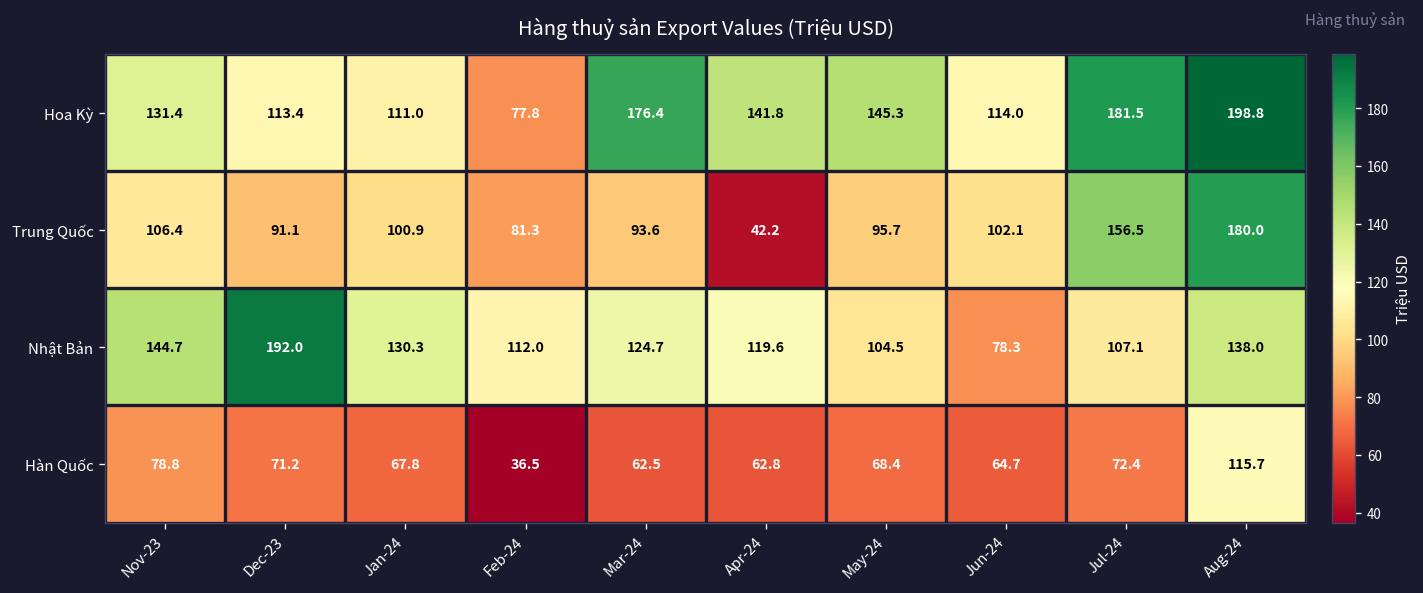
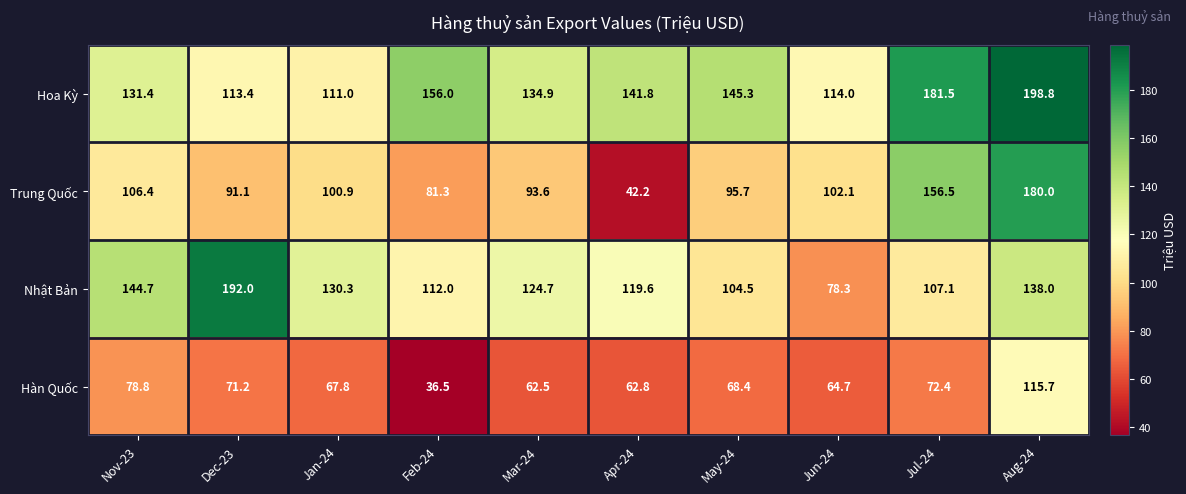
  {
    "Hoa Kỳ": {
      "Nov-23": 131.4,
      "Dec-23": 113.4,
      "Jan-24": 111.0,
-     "Feb-24": 77.8,
-     "Mar-24": 176.4,
+     "Feb-24": 156.0,
+     "Mar-24": 134.9,
      "Apr-24": 141.8,
      "May-24": 145.3,
      "Jun-24": 114.0,
      "Jul-24": 181.5,
      "Aug-24": 198.8
    },
    "Trung Quốc": {
      "Nov-23": 106.4,
      "Dec-23": 91.1,
      "Jan-24": 100.9,
      "Feb-24": 81.3,
      "Mar-24": 93.6,
      "Apr-24": 42.2,
      "May-24": 95.7,
      "Jun-24": 102.1,
      "Jul-24": 156.5,
      "Aug-24": 180.0
    },
    "Nhật Bản": {
      "Nov-23": 144.7,
      "Dec-23": 192.0,
      "Jan-24": 130.3,
      "Feb-24": 112.0,
      "Mar-24": 124.7,
      "Apr-24": 119.6,
      "May-24": 104.5,
      "Jun-24": 78.3,
      "Jul-24": 107.1,
      "Aug-24": 138.0
    },
    "Hàn Quốc": {
      "Nov-23": 78.8,
      "Dec-23": 71.2,
      "Jan-24": 67.8,
      "Feb-24": 36.5,
      "Mar-24": 62.5,
      "Apr-24": 62.8,
      "May-24": 68.4,
      "Jun-24": 64.7,
      "Jul-24": 72.4,
      "Aug-24": 115.7
    }
  }
